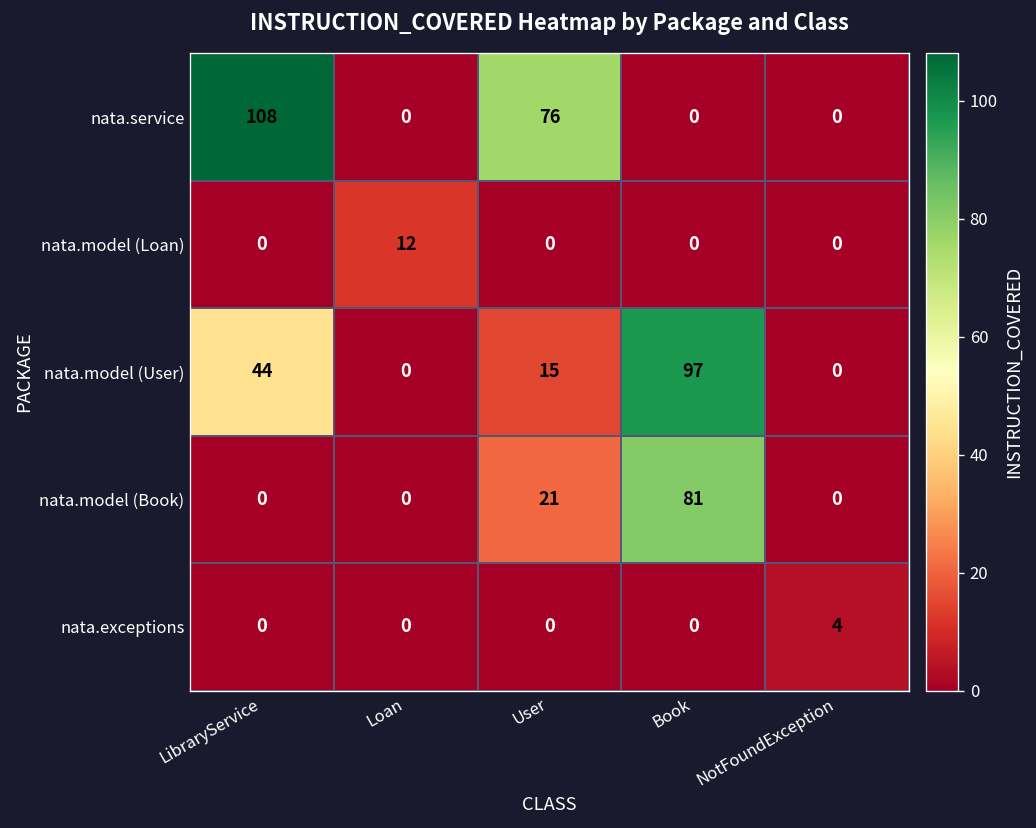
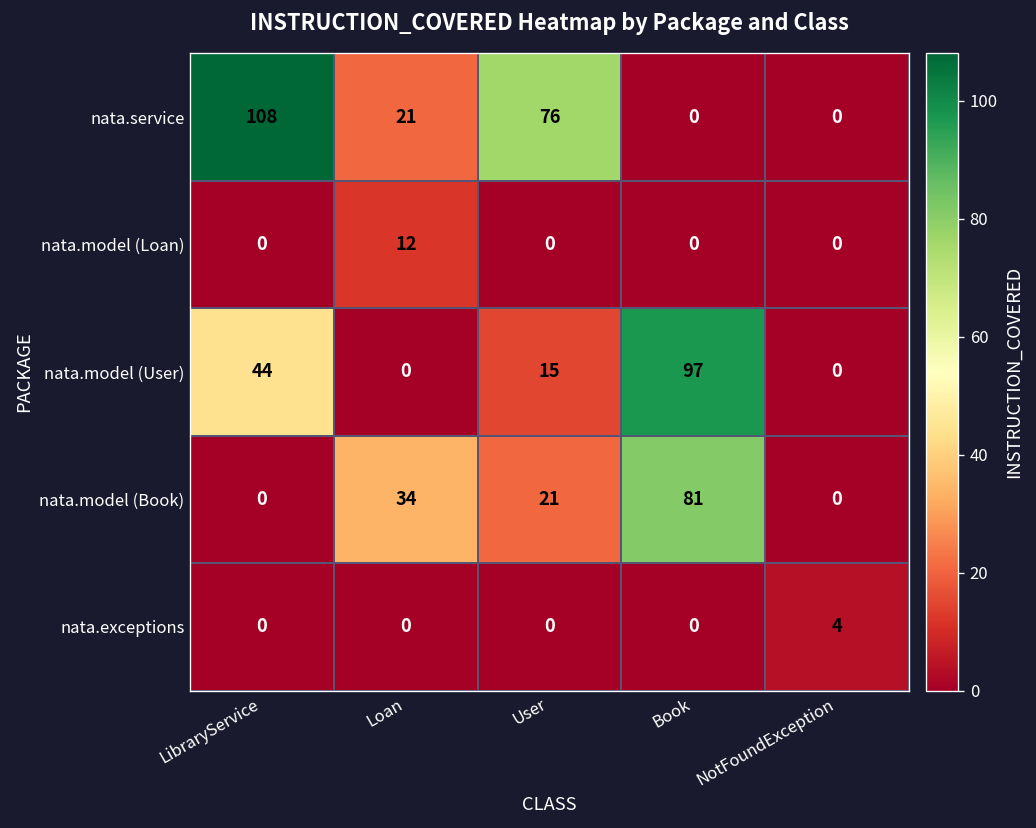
  {
    "nata.service": {
      "LibraryService": 108,
-     "Loan": 0,
+     "Loan": 21,
      "User": 76,
      "Book": 0,
      "NotFoundException": 0
    },
    "nata.model (Loan)": {
      "LibraryService": 0,
      "Loan": 12,
      "User": 0,
      "Book": 0,
      "NotFoundException": 0
    },
    "nata.model (User)": {
      "LibraryService": 44,
      "Loan": 0,
      "User": 15,
      "Book": 97,
      "NotFoundException": 0
    },
    "nata.model (Book)": {
      "LibraryService": 0,
-     "Loan": 0,
+     "Loan": 34,
      "User": 21,
      "Book": 81,
      "NotFoundException": 0
    },
    "nata.exceptions": {
      "LibraryService": 0,
      "Loan": 0,
      "User": 0,
      "Book": 0,
      "NotFoundException": 4
    }
  }
